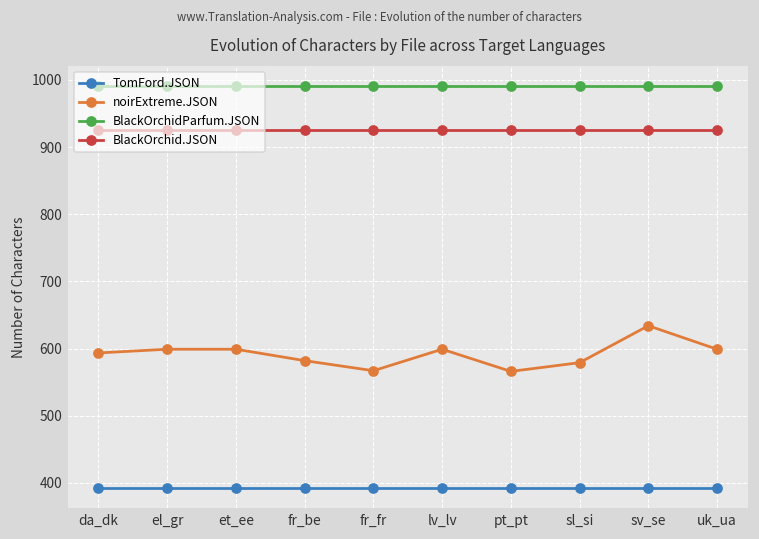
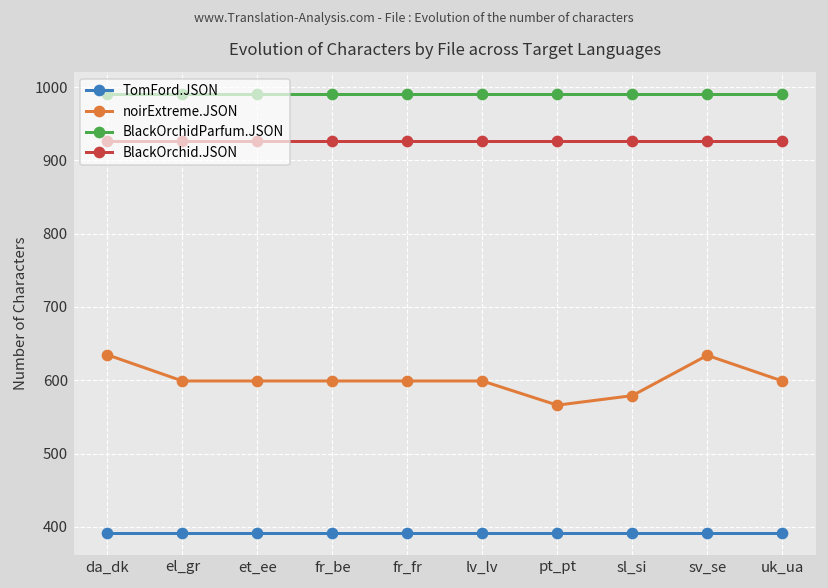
  {
    "TomFord.JSON": {
      "da_dk": 390,
      "el_gr": 390,
      "et_ee": 390,
      "fr_be": 390,
      "fr_fr": 390,
      "lv_lv": 390,
      "pt_pt": 390,
      "sl_si": 390,
      "sv_se": 390,
      "uk_ua": 390
    },
    "noirExtreme.JSON": {
-     "da_dk": 590,
+     "da_dk": 630,
      "el_gr": 600,
      "et_ee": 600,
-     "fr_be": 580,
-     "fr_fr": 570,
+     "fr_be": 600,
+     "fr_fr": 600,
      "lv_lv": 600,
      "pt_pt": 570,
      "sl_si": 580,
      "sv_se": 630,
      "uk_ua": 600
    },
    "BlackOrchidParfum.JSON": {
      "fr_be": 990,
      "fr_fr": 990,
      "lv_lv": 990,
      "pt_pt": 990,
      "sl_si": 990,
      "sv_se": 990,
      "uk_ua": 990
    },
    "BlackOrchid.JSON": {
      "fr_be": 930,
      "fr_fr": 930,
      "lv_lv": 930,
      "pt_pt": 930,
      "sl_si": 930,
      "sv_se": 930,
      "uk_ua": 930
    }
  }
